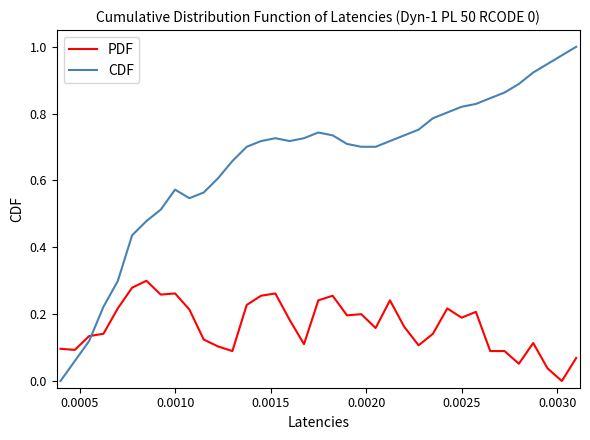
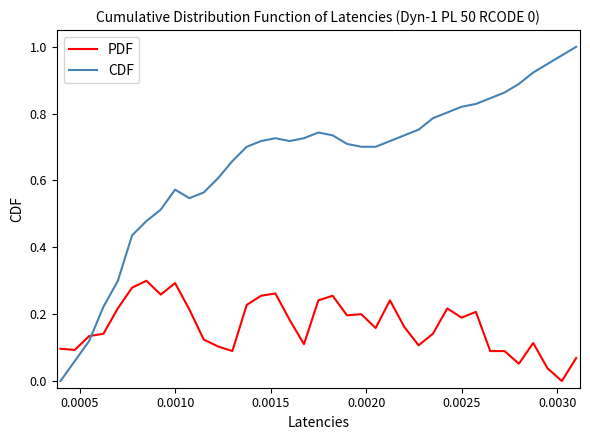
  {
    "PDF": {
-     "0.0010": 0.26,
+     "0.0010": 0.29,
      "0.0025": 0.19
    },
    "CDF": {
      "0.0010": 0.57,
      "0.0025": 0.82
    }
  }
